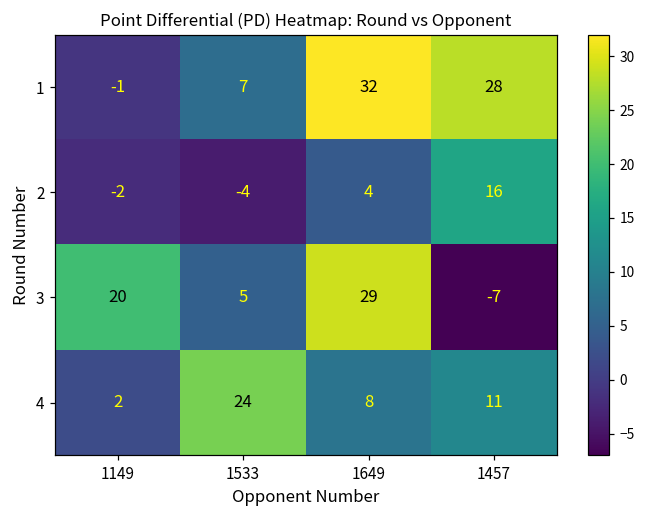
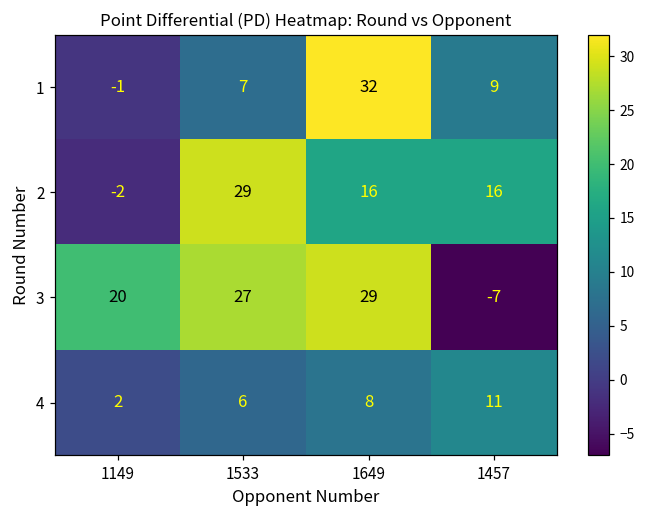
  {
    "1": {
      "1149": -1,
      "1533": 7,
      "1649": 32,
-     "1457": 28
+     "1457": 9
    },
    "2": {
      "1149": -2,
-     "1533": -4,
-     "1649": 4,
+     "1533": 29,
+     "1649": 16,
      "1457": 16
    },
    "3": {
      "1149": 20,
-     "1533": 5,
+     "1533": 27,
      "1649": 29,
      "1457": -7
    },
    "4": {
      "1149": 2,
-     "1533": 24,
+     "1533": 6,
      "1649": 8,
      "1457": 11
    }
  }
